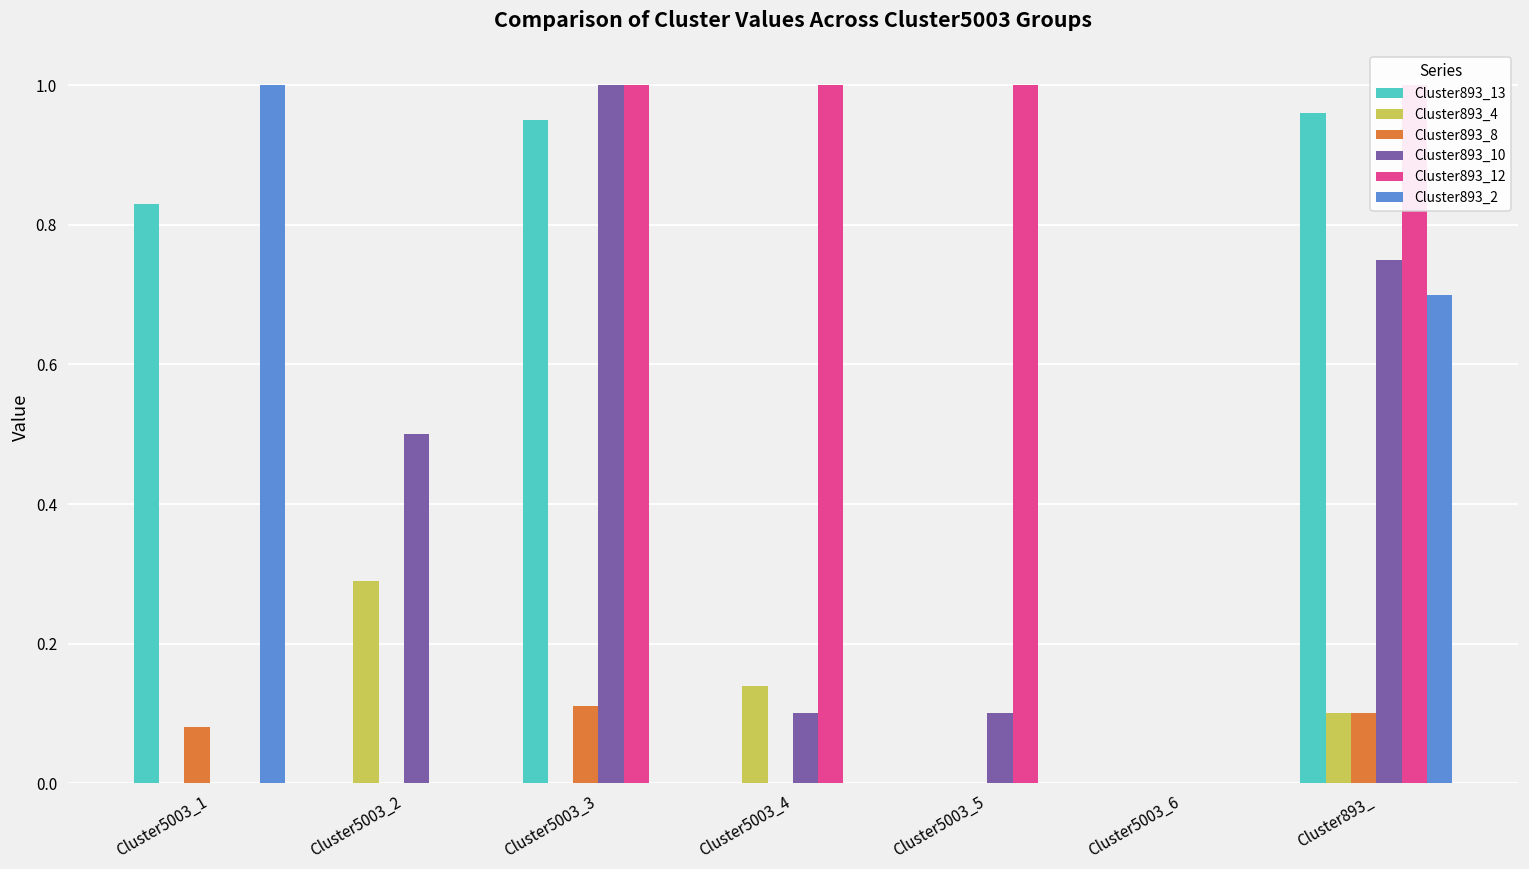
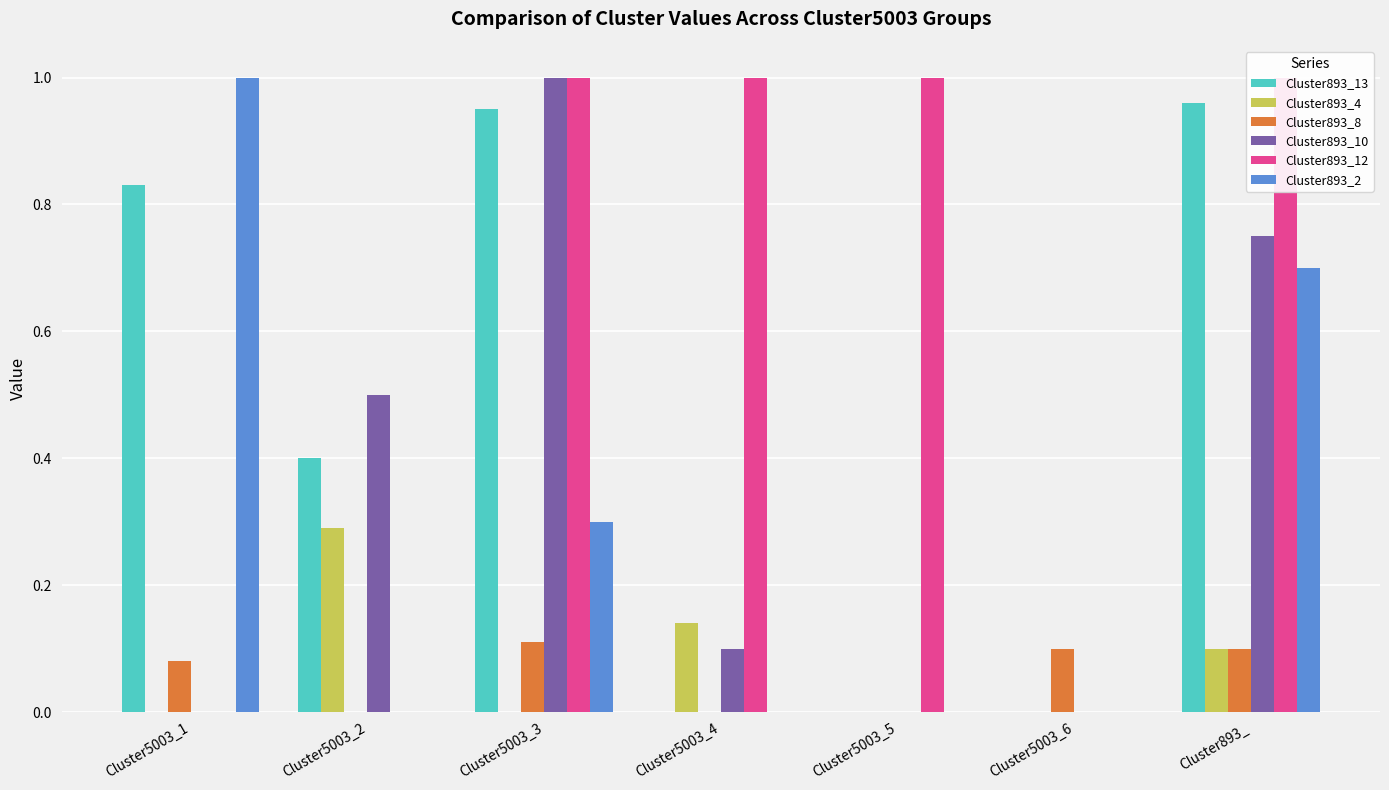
  {
    "Cluster893_13": {
      "Cluster5003_1": 0.83,
-     "Cluster5003_2": 0.0,
+     "Cluster5003_2": 0.4,
      "Cluster5003_3": 0.95,
      "Cluster5003_4": 0.0,
      "Cluster5003_5": 0.0,
      "Cluster5003_6": 0.0,
      "Cluster893_": 0.96
    },
    "Cluster893_4": {
      "Cluster5003_1": 0.0,
      "Cluster5003_2": 0.29,
      "Cluster5003_3": 0.0,
      "Cluster5003_4": 0.14,
      "Cluster5003_5": 0.0,
      "Cluster5003_6": 0.0,
      "Cluster893_": 0.1
    },
    "Cluster893_8": {
      "Cluster5003_1": 0.08,
      "Cluster5003_2": 0.0,
      "Cluster5003_3": 0.11,
      "Cluster5003_4": 0.0,
      "Cluster5003_5": 0.0,
-     "Cluster5003_6": 0.0,
+     "Cluster5003_6": 0.1,
      "Cluster893_": 0.1
    },
    "Cluster893_10": {
      "Cluster5003_1": 0.0,
      "Cluster5003_2": 0.5,
      "Cluster5003_3": 1.0,
      "Cluster5003_4": 0.1,
-     "Cluster5003_5": 0.1,
+     "Cluster5003_5": 0.0,
      "Cluster5003_6": 0.0,
      "Cluster893_": 0.75
    },
    "Cluster893_12": {
      "Cluster5003_1": 0.0,
      "Cluster5003_2": 0.0,
      "Cluster5003_3": 1.0,
      "Cluster5003_4": 1.0,
      "Cluster5003_5": 1.0,
      "Cluster5003_6": 0.0
    },
    "Cluster893_2": {
      "Cluster5003_1": 1.0,
      "Cluster5003_2": 0.0,
-     "Cluster5003_3": 0.0,
+     "Cluster5003_3": 0.3,
      "Cluster5003_4": 0.0,
      "Cluster5003_5": 0.0,
      "Cluster5003_6": 0.0,
      "Cluster893_": 0.7
    }
  }
